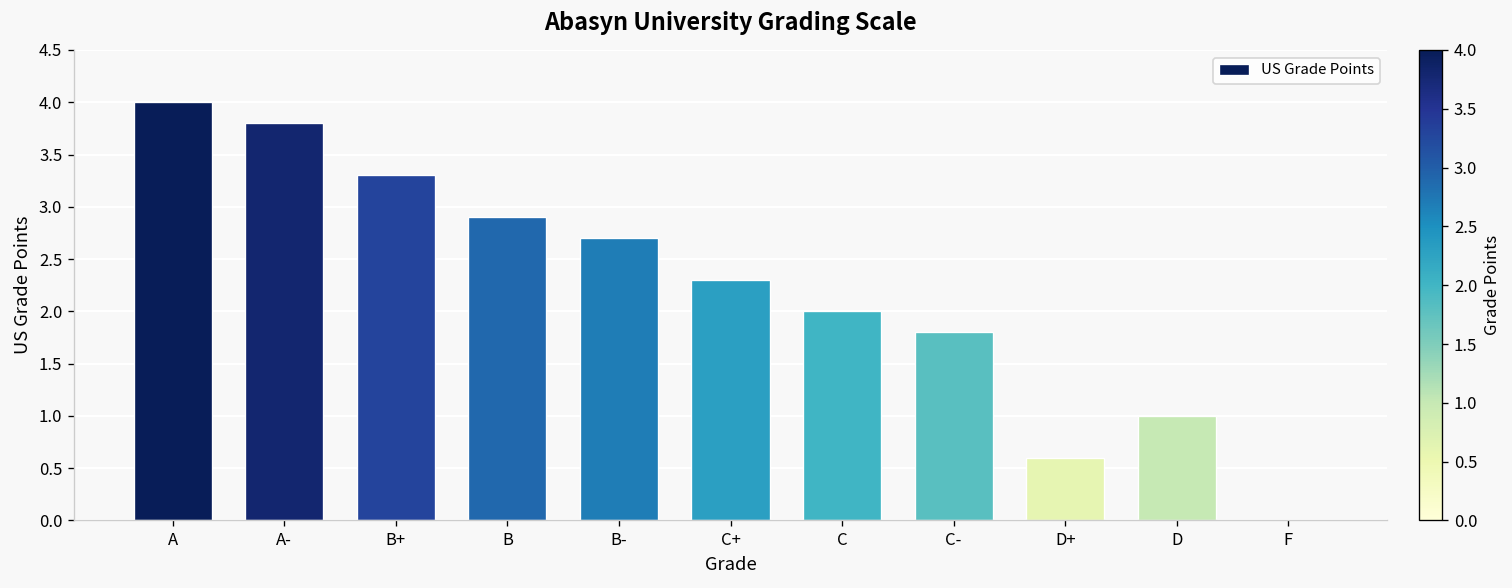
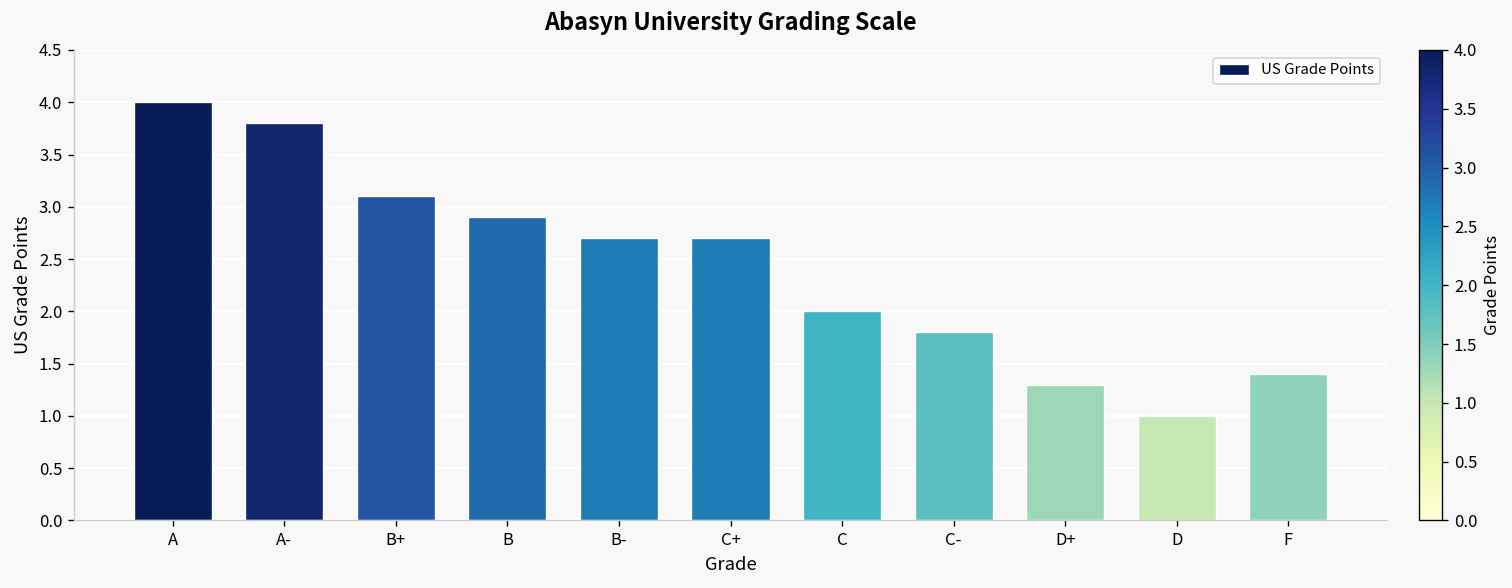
  {
    "A": 4.0,
    "A-": 3.8,
-   "B+": 3.3,
+   "B+": 3.1,
    "B": 2.9,
    "B-": 2.7,
-   "C+": 2.3,
+   "C+": 2.7,
    "C": 2.0,
    "C-": 1.8,
-   "D+": 0.6,
+   "D+": 1.3,
    "D": 1.0,
-   "F": 0.0
+   "F": 1.4
  }
